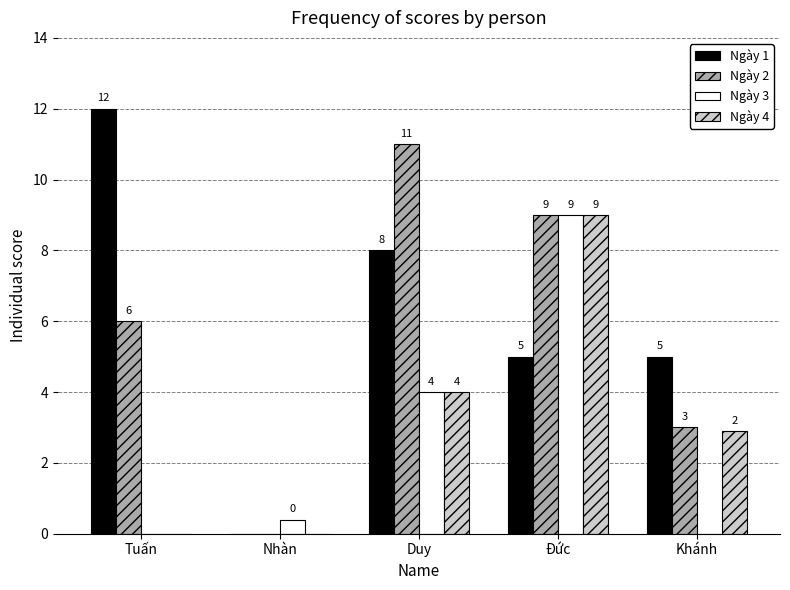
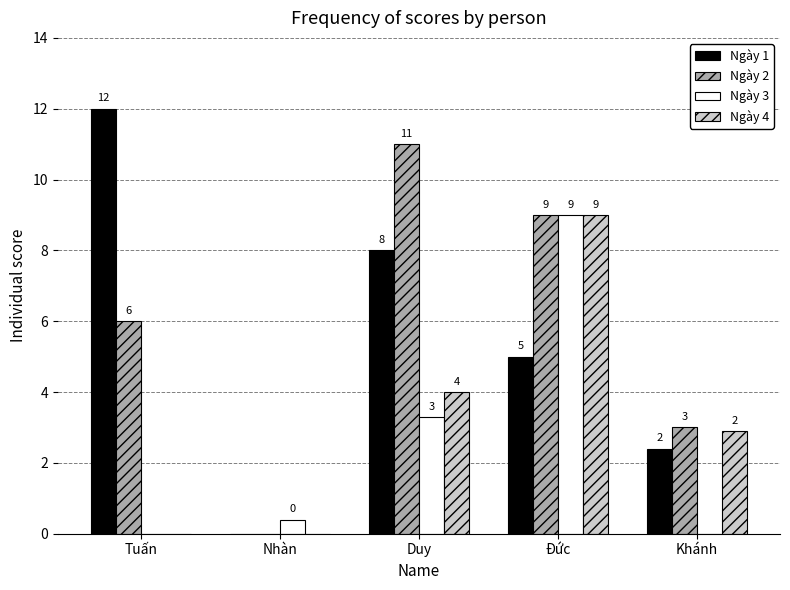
  {
    "Ngày 1": {
      "Tuấn": 12,
      "Duy": 8,
      "Đức": 5,
-     "Khánh": 5
+     "Khánh": 2
    },
    "Ngày 3": {
      "Nhàn": 0,
-     "Duy": 4,
+     "Duy": 3,
      "Đức": 9
    }
  }
